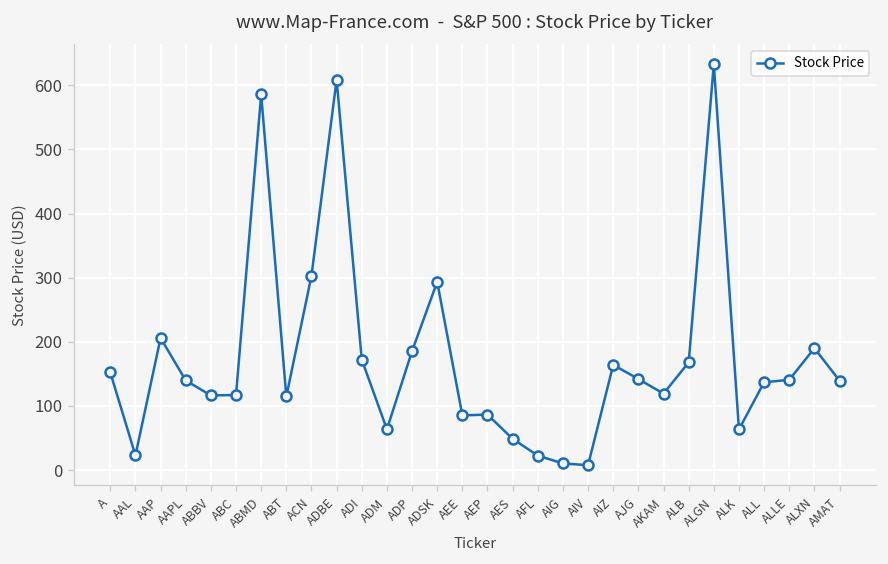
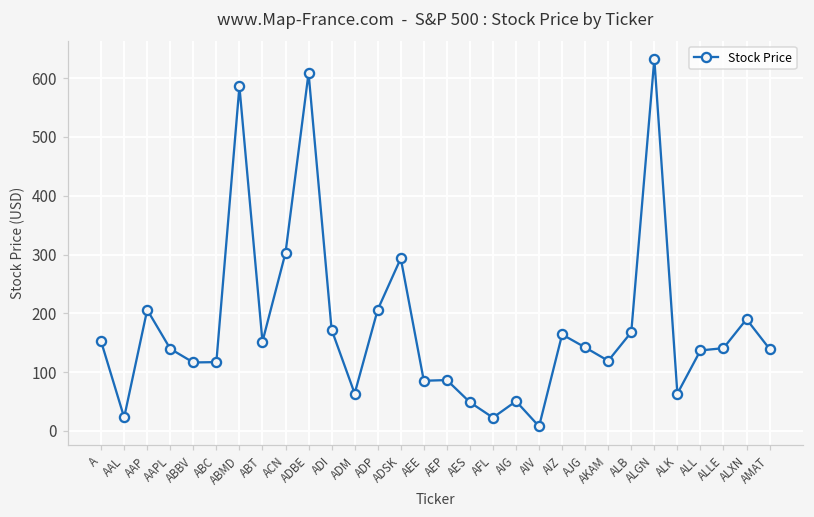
  {
    "A": 150,
    "AAL": 20,
    "AAP": 210,
    "AAPL": 140,
    "ABBV": 120,
    "ABC": 120,
    "ABMD": 590,
-   "ABT": 110,
+   "ABT": 150,
    "ACN": 300,
    "ADBE": 610,
    "ADI": 170,
    "ADM": 60,
-   "ADP": 190,
+   "ADP": 210,
    "ADSK": 290,
    "AEE": 90,
    "AEP": 90,
    "AES": 50,
    "AFL": 20,
-   "AIG": 10,
+   "AIG": 50,
    "AIV": 10,
    "AIZ": 160,
    "AJG": 140,
    "AKAM": 120,
    "ALB": 170,
    "ALGN": 630,
    "ALK": 60,
    "ALL": 140,
    "ALLE": 140,
    "ALXN": 190,
    "AMAT": 140
  }
